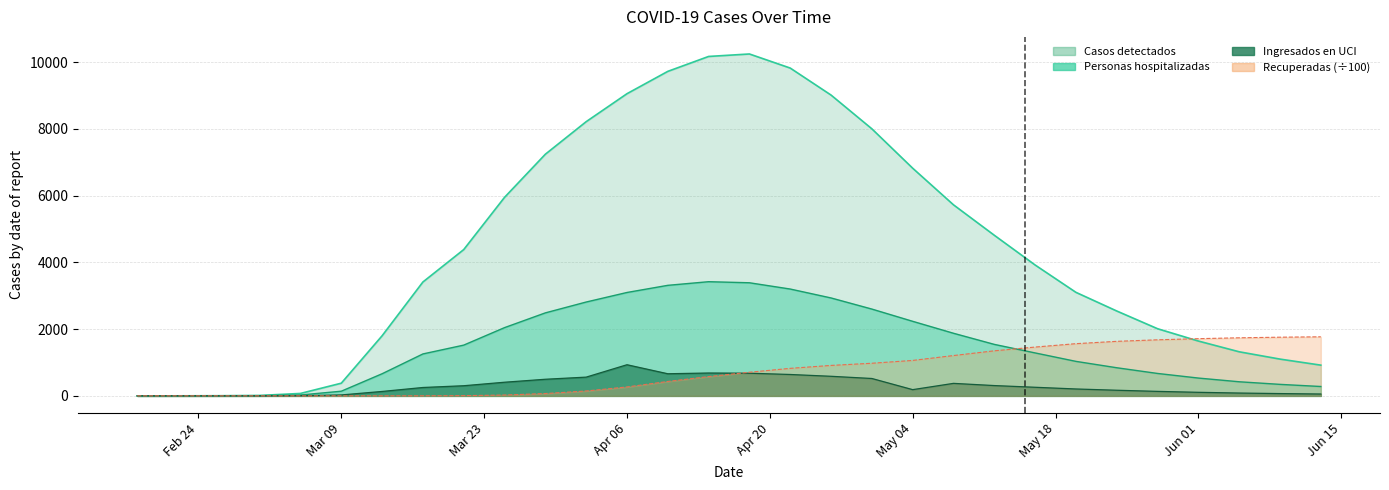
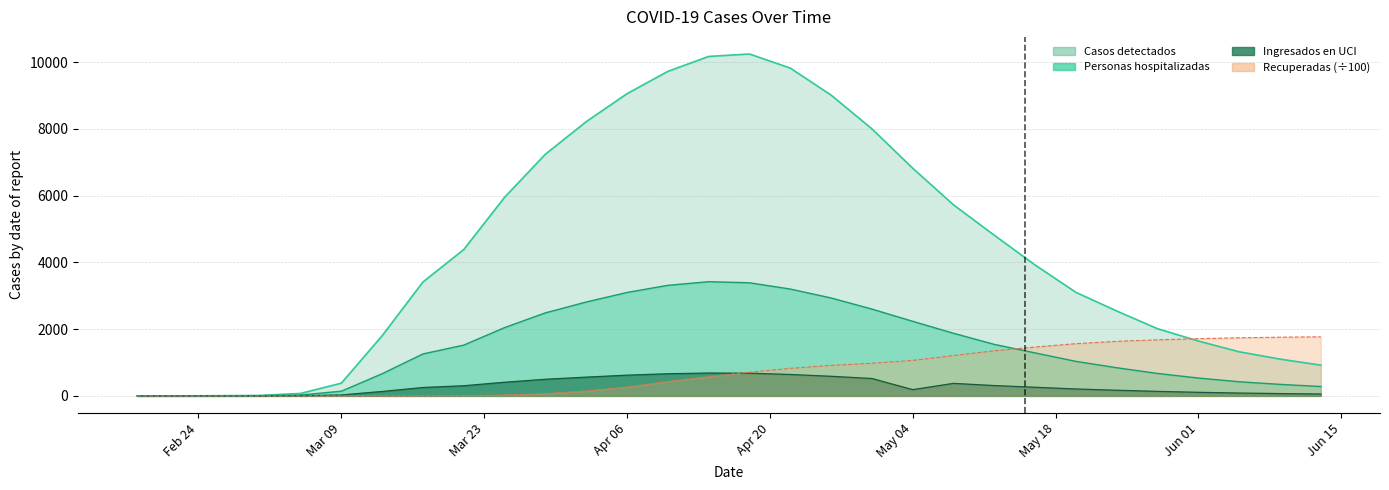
  {
    "Ingresados en UCI": {
-     "Apr 06": 900,
+     "Apr 06": 600,
      "May 04": 200,
      "Jun 01": 100
    }
  }
